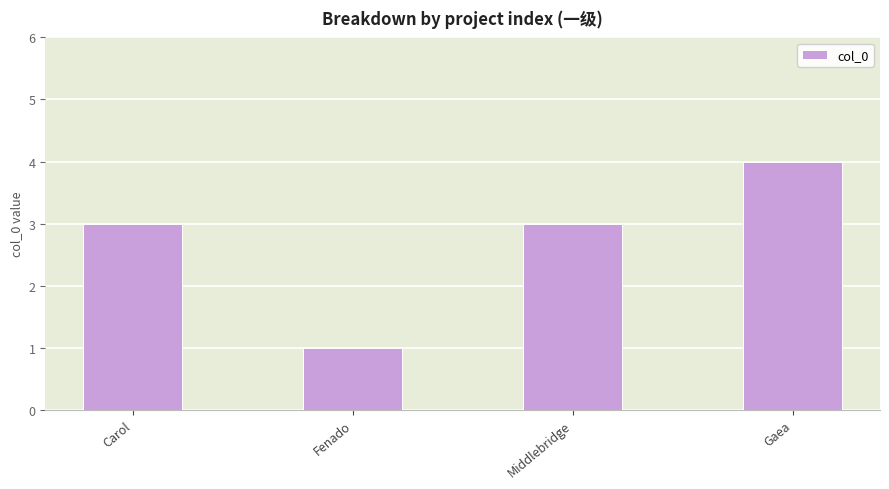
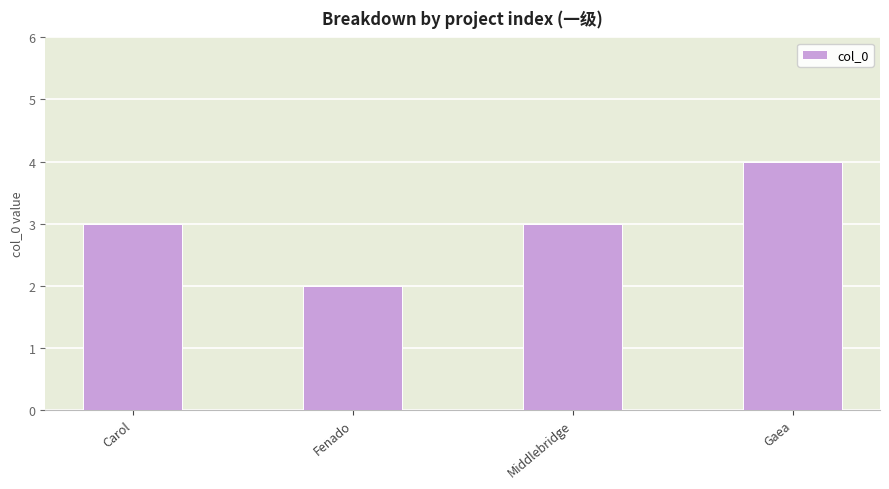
  {
    "Carol": 3,
-   "Fenado": 1,
+   "Fenado": 2,
    "Middlebridge": 3,
    "Gaea": 4
  }
